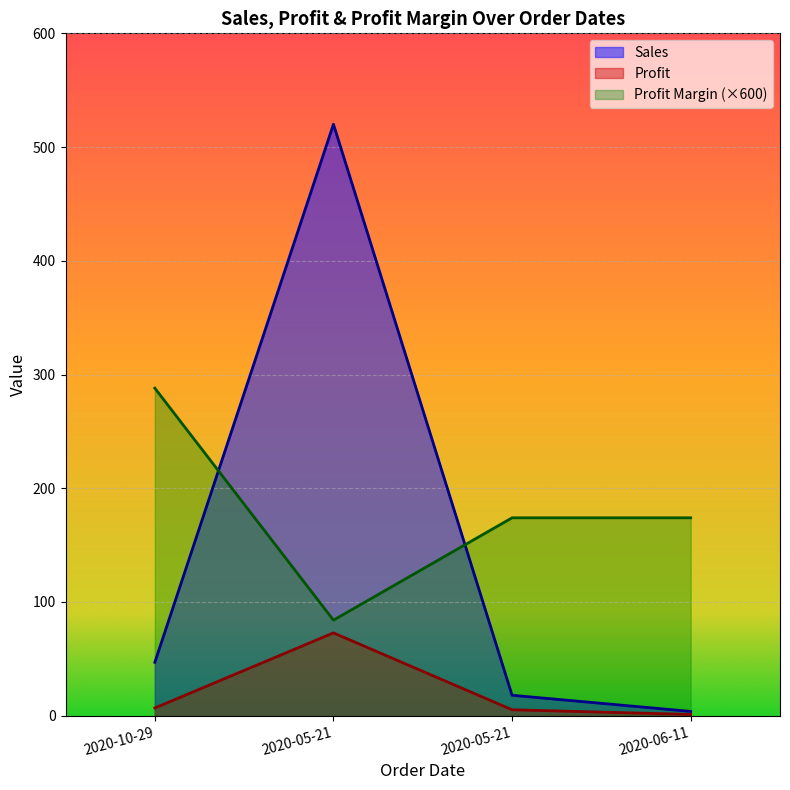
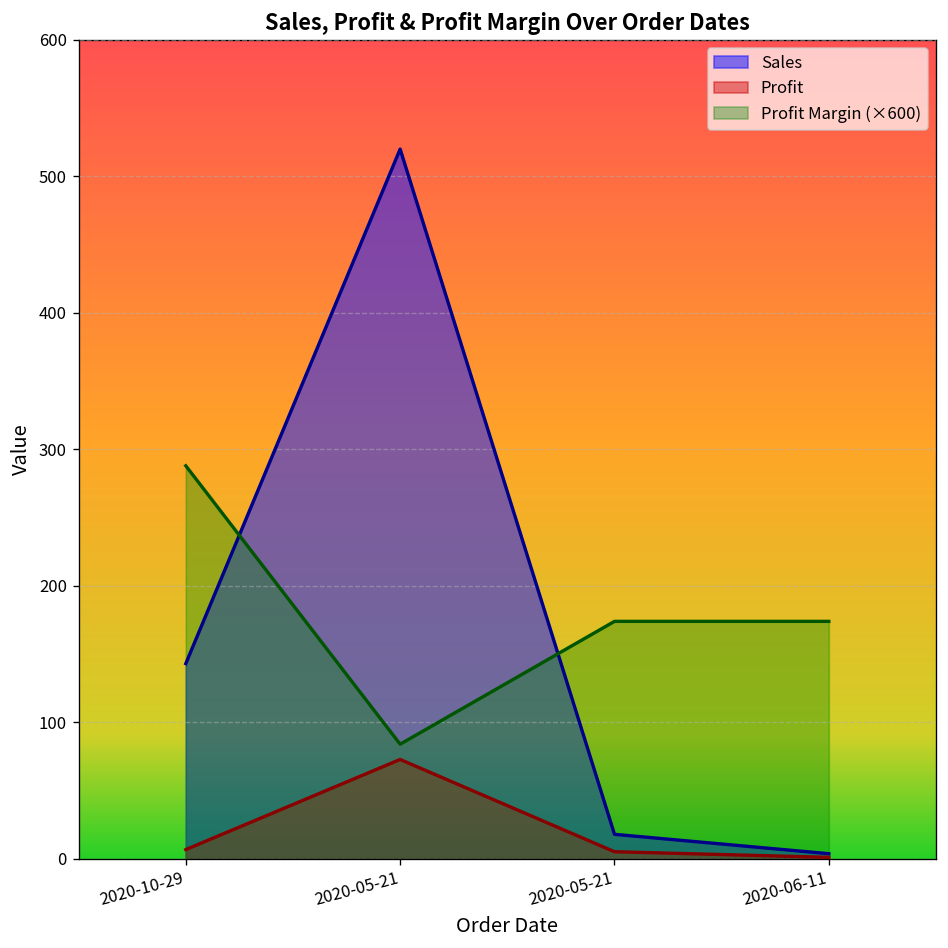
  {
    "Sales": {
-     "2020-10-29": 47,
+     "2020-10-29": 143,
      "2020-06-11": 4
    },
    "Profit": {
      "2020-10-29": 7,
      "2020-06-11": 1
    },
    "Profit Margin (×600)": {
      "2020-10-29": 288,
      "2020-06-11": 174
    }
  }
